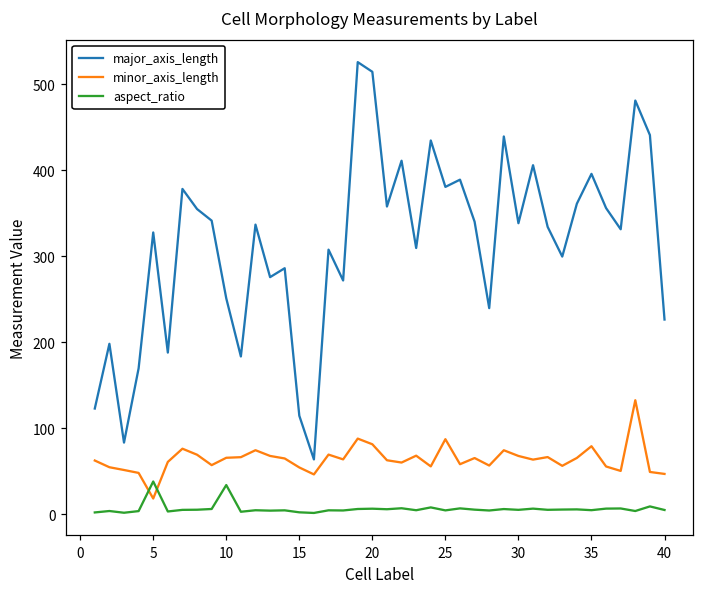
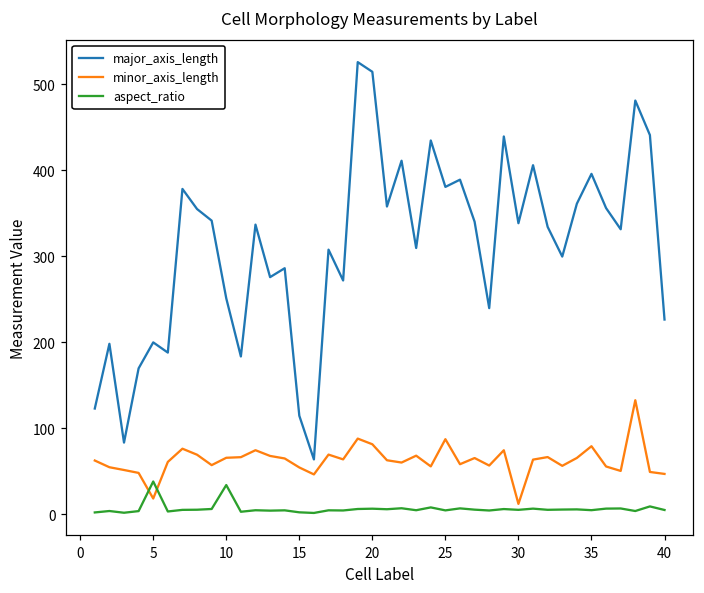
  {
    "major_axis_length": {
-     "5": 330,
+     "5": 200,
      "10": 250,
      "15": 110,
      "20": 510,
      "25": 380,
      "30": 340,
      "35": 400,
      "40": 230
    },
    "minor_axis_length": {
      "5": 20,
      "10": 70,
      "15": 50,
      "20": 80,
      "25": 90,
-     "30": 70,
+     "30": 10,
      "35": 80,
      "40": 50
    },
    "aspect_ratio": {
      "5": 40,
      "10": 30,
      "15": 0,
      "20": 10,
      "25": 0,
      "30": 10,
      "35": 0,
      "40": 0
    }
  }
